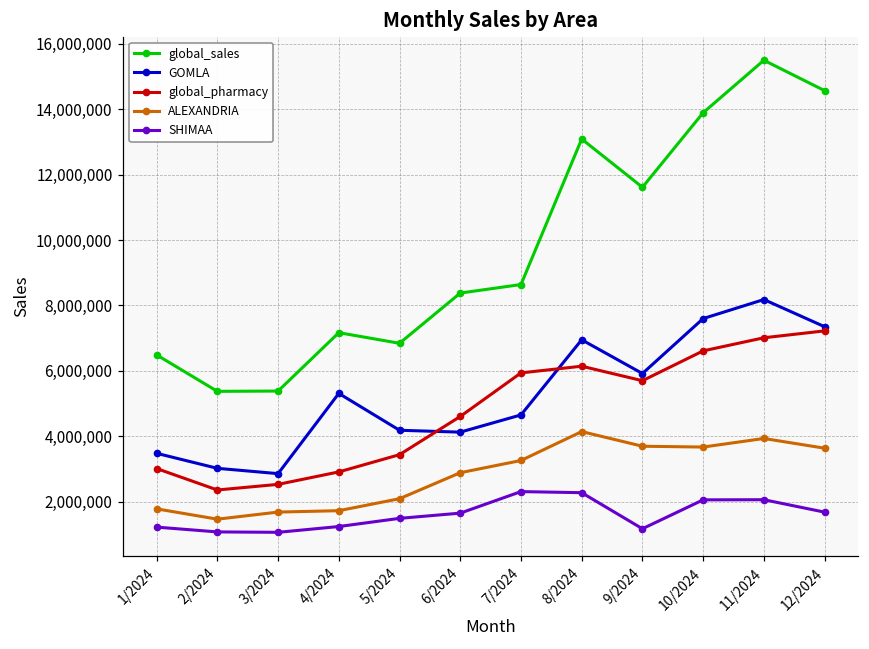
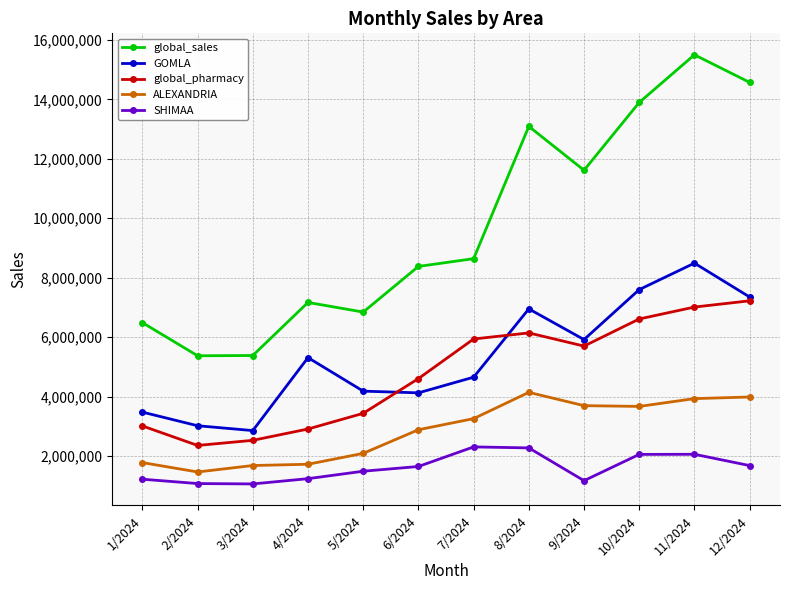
  {
    "global_sales": {
      "1/2024": "6,500,000",
      "2/2024": "5,400,000",
      "3/2024": "5,400,000",
      "4/2024": "7,200,000",
      "5/2024": "6,800,000",
      "6/2024": "8,400,000",
      "7/2024": "8,600,000",
      "8/2024": "13,100,000",
      "9/2024": "11,600,000",
      "10/2024": "13,900,000",
      "11/2024": "15,500,000",
      "12/2024": "14,600,000"
    },
    "GOMLA": {
      "1/2024": "3,500,000",
      "2/2024": "3,000,000",
      "3/2024": "2,900,000",
      "4/2024": "5,300,000",
      "5/2024": "4,200,000",
      "6/2024": "4,100,000",
      "7/2024": "4,700,000",
      "8/2024": "6,900,000",
      "9/2024": "5,900,000",
      "10/2024": "7,600,000",
-     "11/2024": "8,200,000",
+     "11/2024": "8,500,000",
      "12/2024": "7,300,000"
    },
    "global_pharmacy": {
      "1/2024": "3,000,000",
      "2/2024": "2,400,000",
      "3/2024": "2,500,000",
      "4/2024": "2,900,000",
      "5/2024": "3,400,000",
      "6/2024": "4,600,000",
      "7/2024": "5,900,000",
      "8/2024": "6,100,000",
      "9/2024": "5,700,000",
      "10/2024": "6,600,000",
      "11/2024": "7,000,000",
      "12/2024": "7,200,000"
    },
    "ALEXANDRIA": {
      "1/2024": "1,800,000",
      "2/2024": "1,500,000",
      "3/2024": "1,700,000",
      "4/2024": "1,700,000",
      "5/2024": "2,100,000",
      "6/2024": "2,900,000",
      "7/2024": "3,300,000",
      "8/2024": "4,100,000",
      "9/2024": "3,700,000",
      "10/2024": "3,700,000",
      "11/2024": "3,900,000",
-     "12/2024": "3,600,000"
+     "12/2024": "4,000,000"
    },
    "SHIMAA": {
      "1/2024": "1,200,000",
      "2/2024": "1,100,000",
      "3/2024": "1,100,000",
      "4/2024": "1,200,000",
      "5/2024": "1,500,000",
      "6/2024": "1,600,000",
      "7/2024": "2,300,000",
      "8/2024": "2,300,000",
      "9/2024": "1,200,000",
      "10/2024": "2,100,000",
      "11/2024": "2,100,000",
      "12/2024": "1,700,000"
    }
  }
